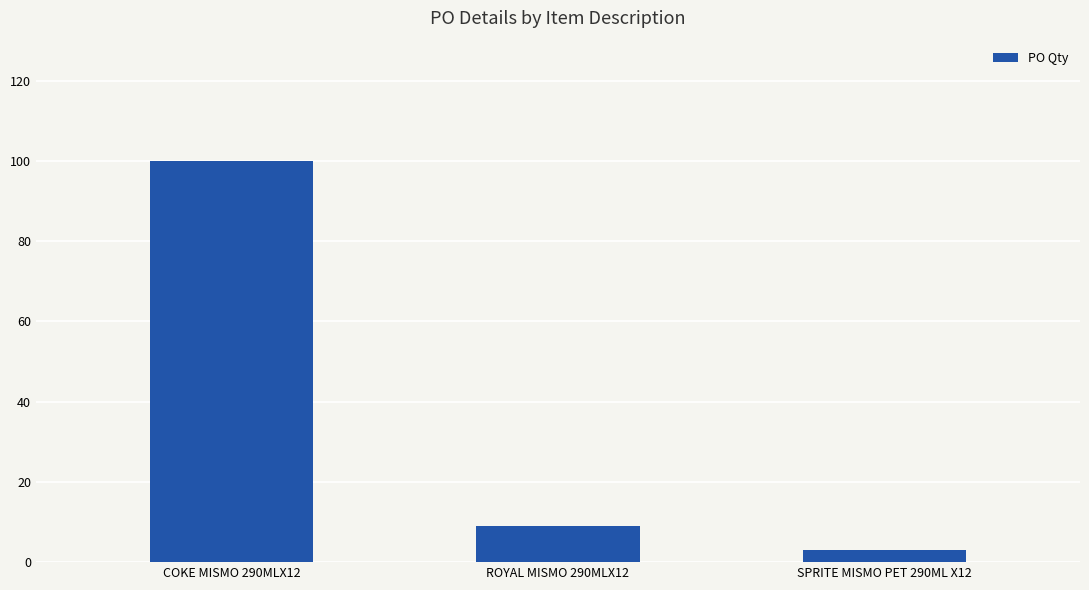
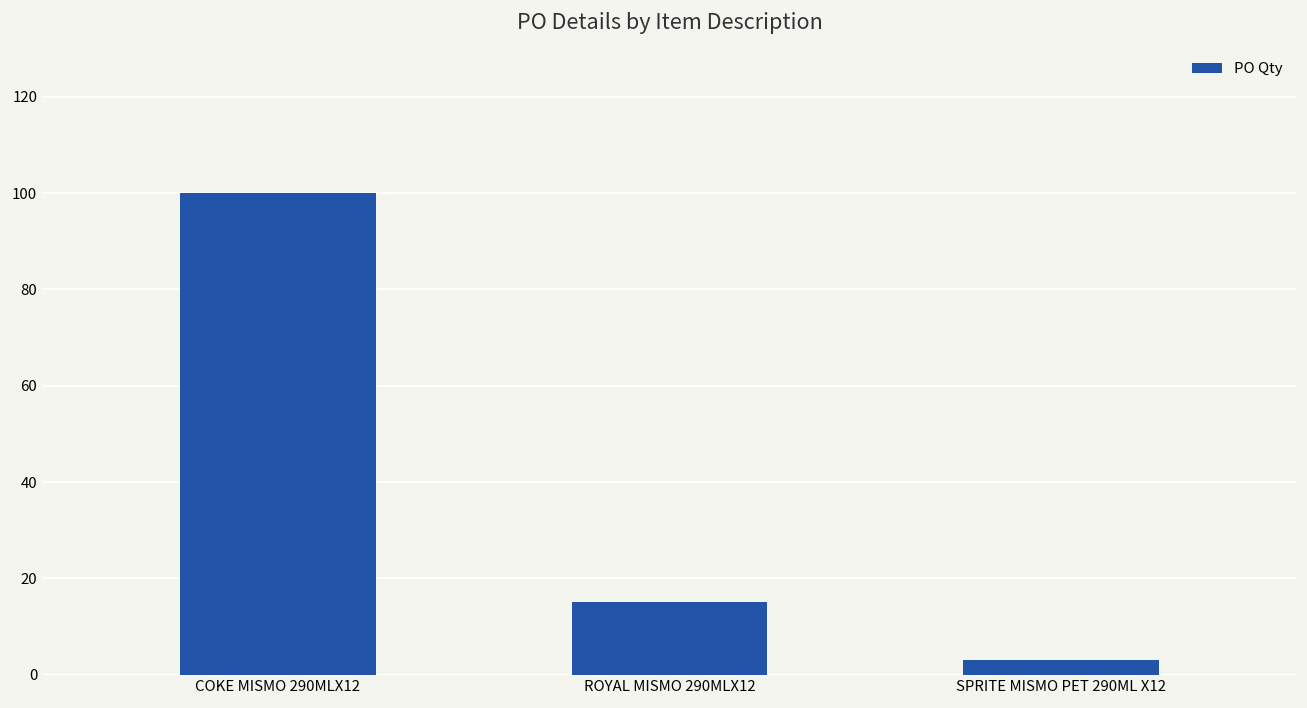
  {
    "COKE MISMO 290MLX12": 100,
-   "ROYAL MISMO 290MLX12": 9,
+   "ROYAL MISMO 290MLX12": 15,
    "SPRITE MISMO PET 290ML X12": 3
  }
